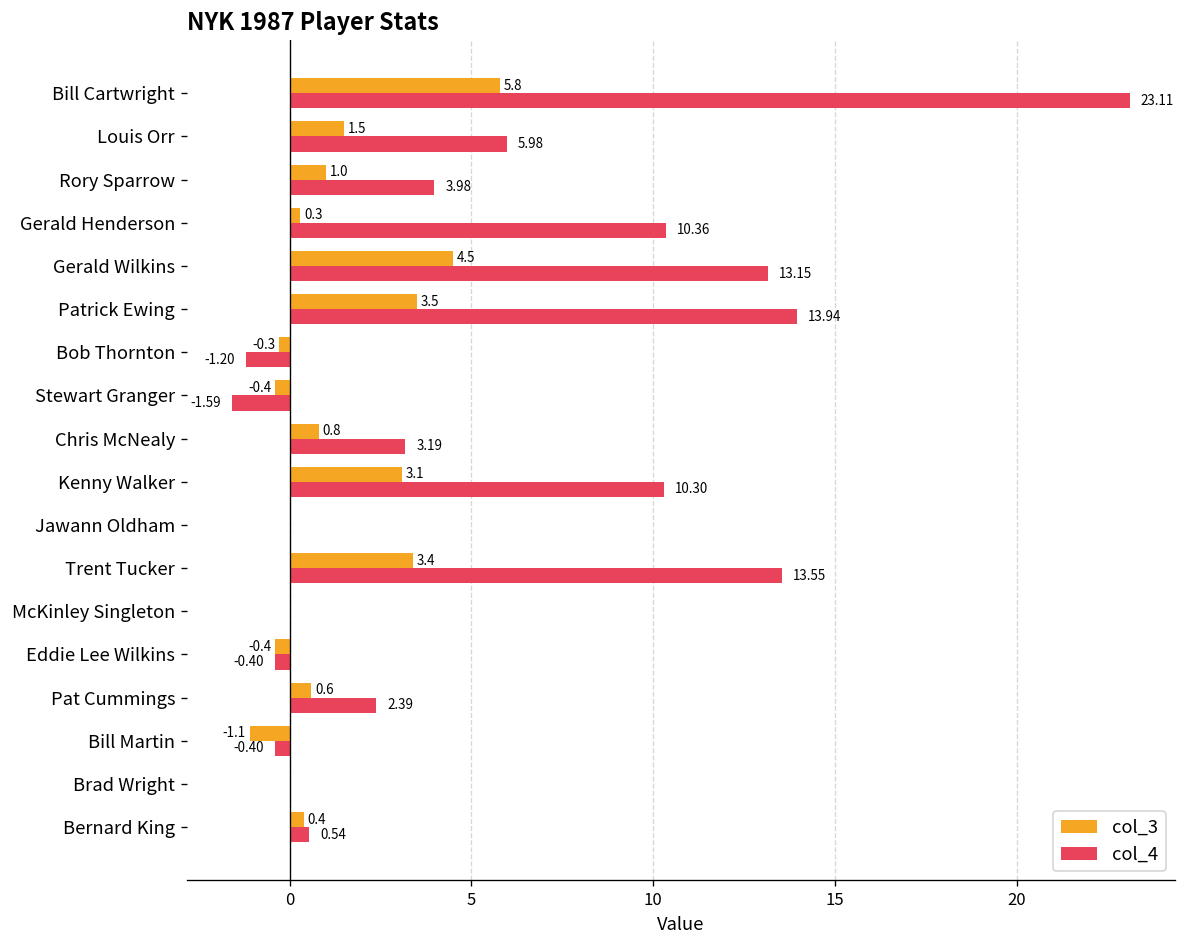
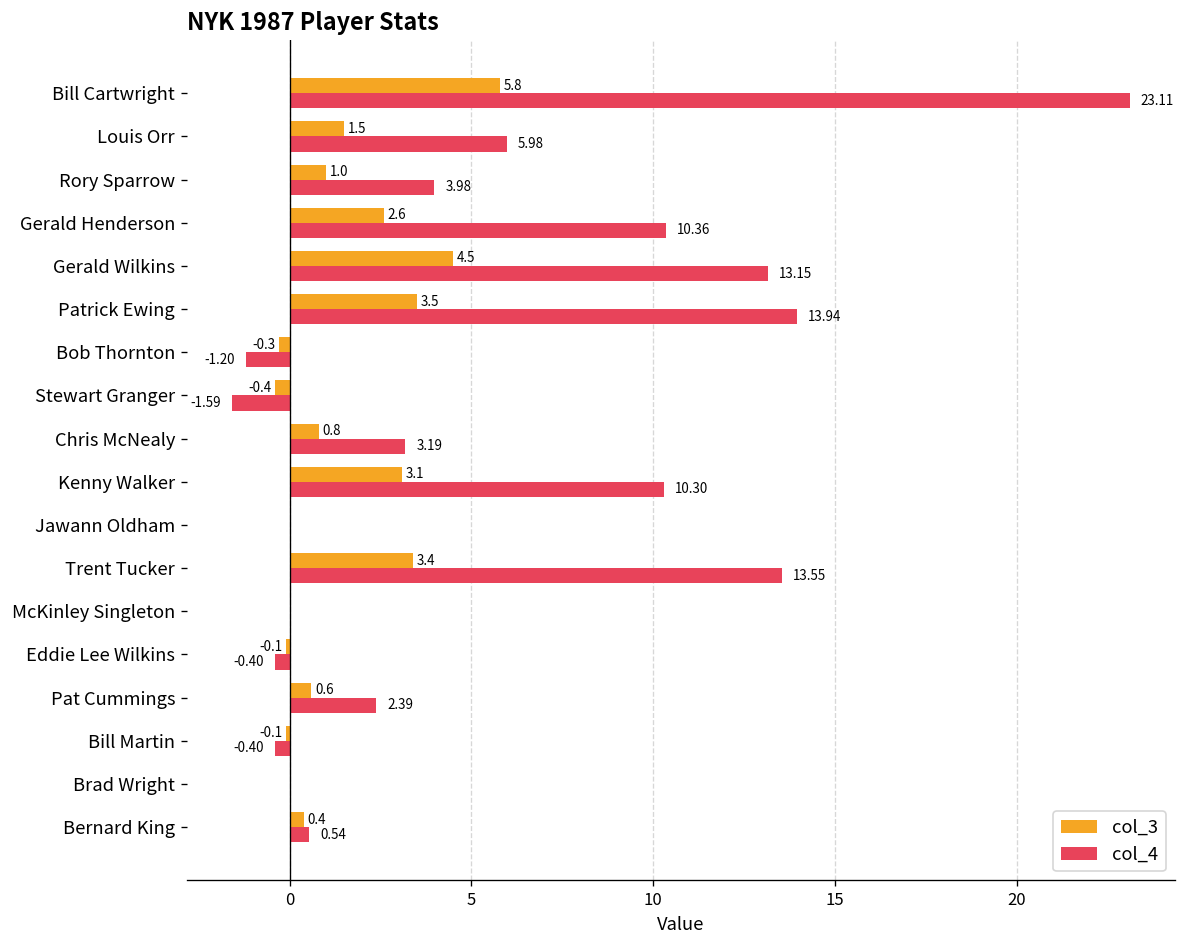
  {
    "col_3": {
      "Bill Cartwright": 5.8,
      "Louis Orr": 1.5,
      "Rory Sparrow": 1.0,
-     "Gerald Henderson": 0.3,
+     "Gerald Henderson": 2.6,
      "Gerald Wilkins": 4.5,
      "Patrick Ewing": 3.5,
      "Bob Thornton": -0.3,
      "Stewart Granger": -0.4,
      "Chris McNealy": 0.8,
      "Kenny Walker": 3.1,
      "Trent Tucker": 3.4,
-     "Eddie Lee Wilkins": -0.4,
+     "Eddie Lee Wilkins": -0.1,
      "Pat Cummings": 0.6,
-     "Bill Martin": -1.1,
+     "Bill Martin": -0.1,
      "Bernard King": 0.4
    },
    "col_4": {
      "Bill Cartwright": 23.11,
      "Louis Orr": 5.98,
      "Rory Sparrow": 3.98,
      "Gerald Henderson": 10.36,
      "Gerald Wilkins": 13.15,
      "Patrick Ewing": 13.94,
      "Bob Thornton": -1.20,
      "Stewart Granger": -1.59,
      "Chris McNealy": 3.19,
      "Kenny Walker": 10.30,
      "Trent Tucker": 13.55,
      "Eddie Lee Wilkins": -0.40,
      "Pat Cummings": 2.39,
      "Bill Martin": -0.40,
      "Bernard King": 0.54
    }
  }
